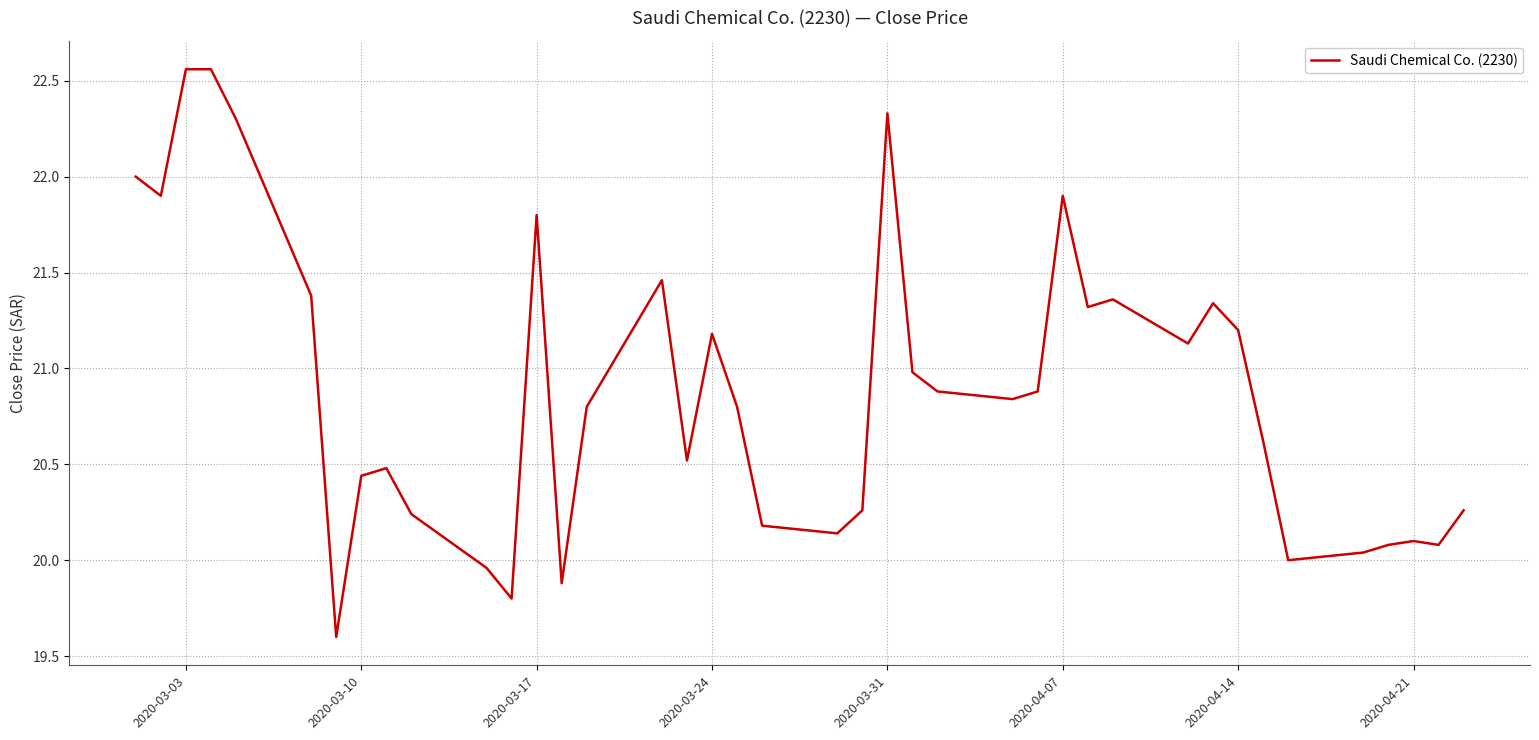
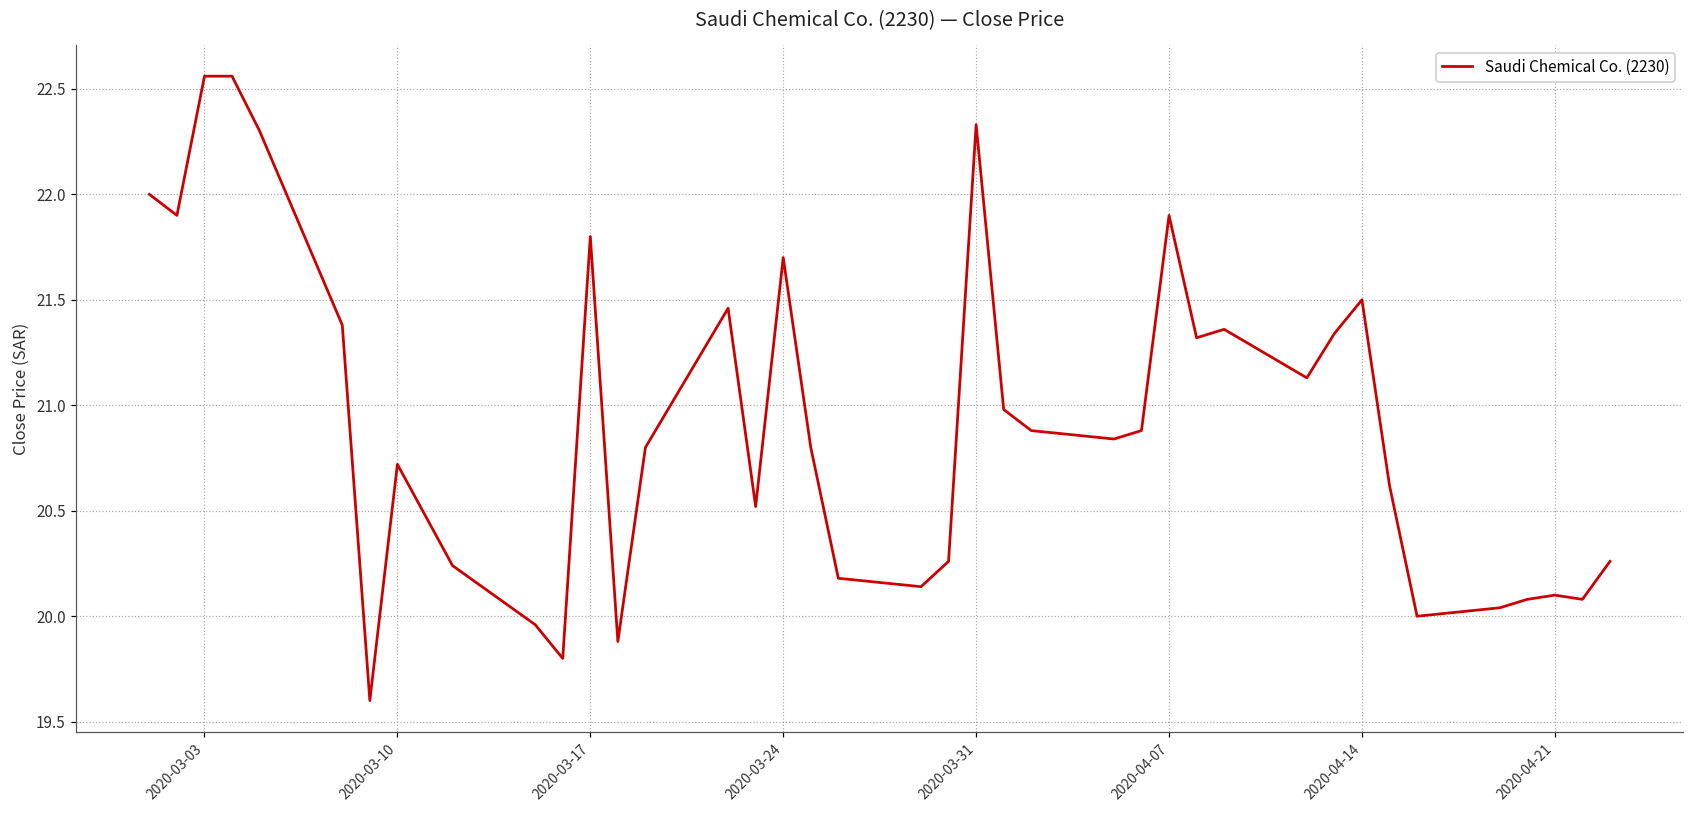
  {
    "2020-03-03": 22.56,
-   "2020-03-10": 20.44,
+   "2020-03-10": 20.72,
    "2020-03-17": 21.80,
-   "2020-03-24": 21.18,
+   "2020-03-24": 21.70,
    "2020-03-31": 22.33,
    "2020-04-07": 21.90,
-   "2020-04-14": 21.2,
+   "2020-04-14": 21.5,
    "2020-04-21": 20.10
  }
